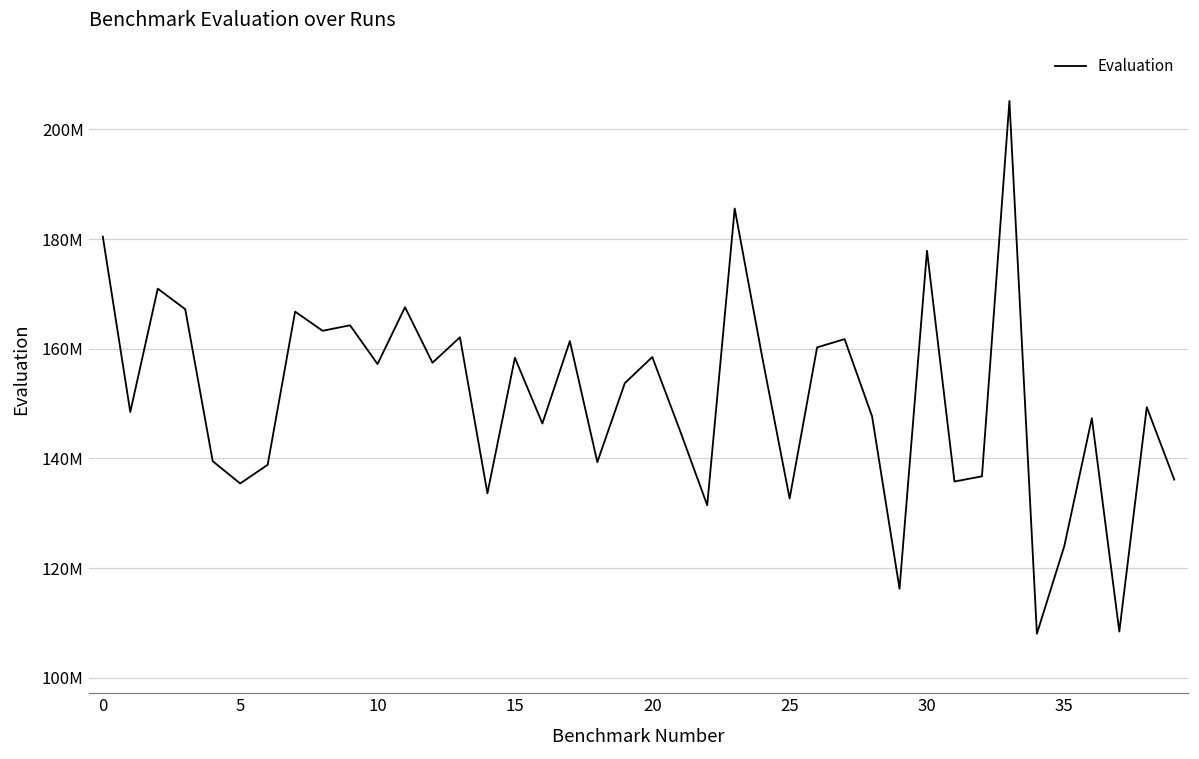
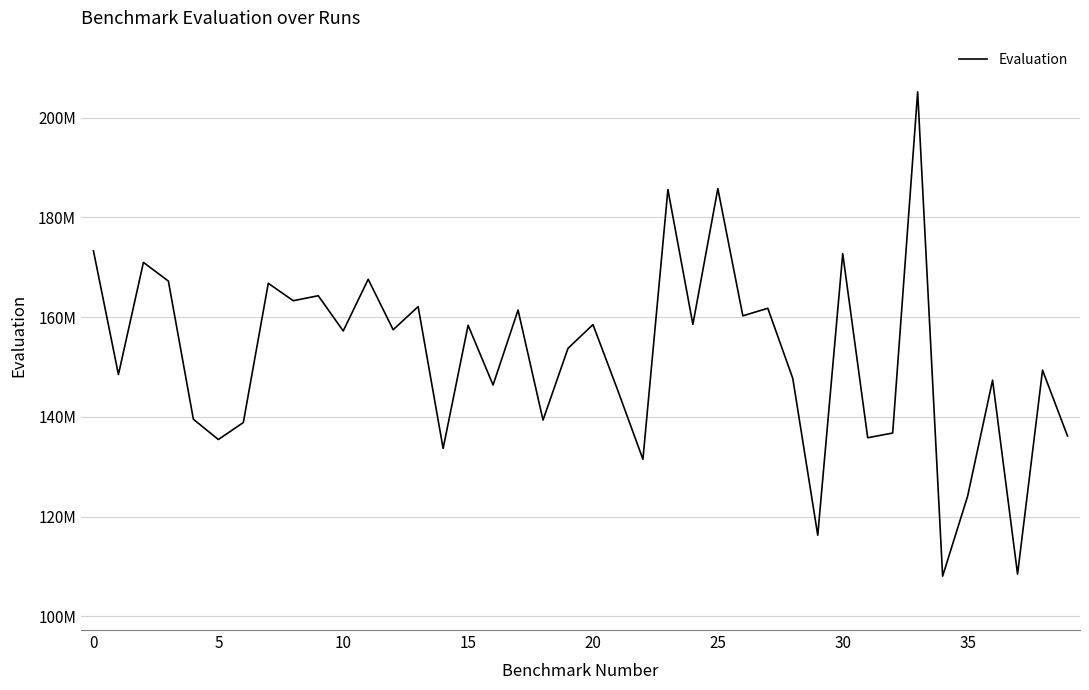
  {
-   "0": 180000000,
+   "0": 173000000,
    "5": 135000000,
    "10": 157000000,
    "15": 158000000,
    "20": 158000000,
-   "25": 133000000,
-   "30": 178000000,
+   "25": 186000000,
+   "30": 173000000,
    "35": 124000000
  }
